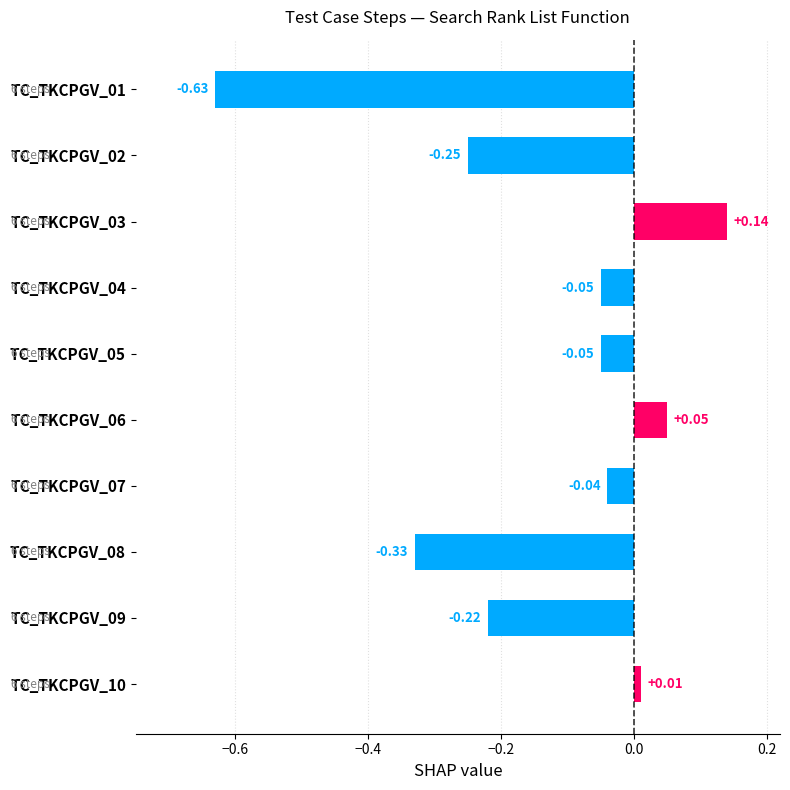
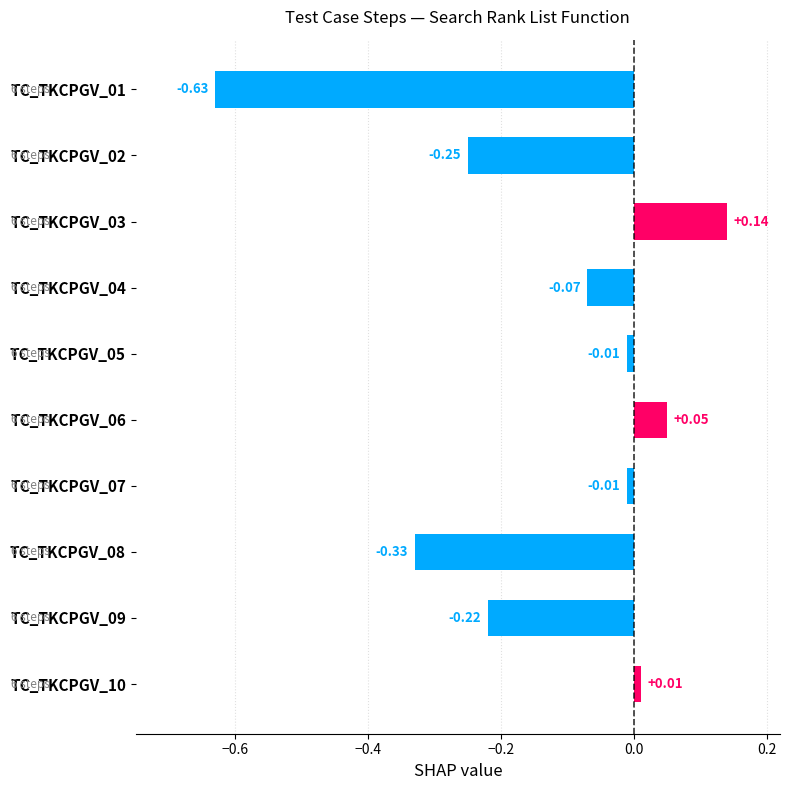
  {
    "TC_TKCPGV_01": "-0.63",
    "TC_TKCPGV_02": "-0.25",
    "TC_TKCPGV_03": "+0.14",
-   "TC_TKCPGV_04": "-0.05",
-   "TC_TKCPGV_05": "-0.05",
+   "TC_TKCPGV_04": "-0.07",
+   "TC_TKCPGV_05": "-0.01",
    "TC_TKCPGV_06": "+0.05",
-   "TC_TKCPGV_07": "-0.04",
+   "TC_TKCPGV_07": "-0.01",
    "TC_TKCPGV_08": "-0.33",
    "TC_TKCPGV_09": "-0.22",
    "TC_TKCPGV_10": "+0.01"
  }
